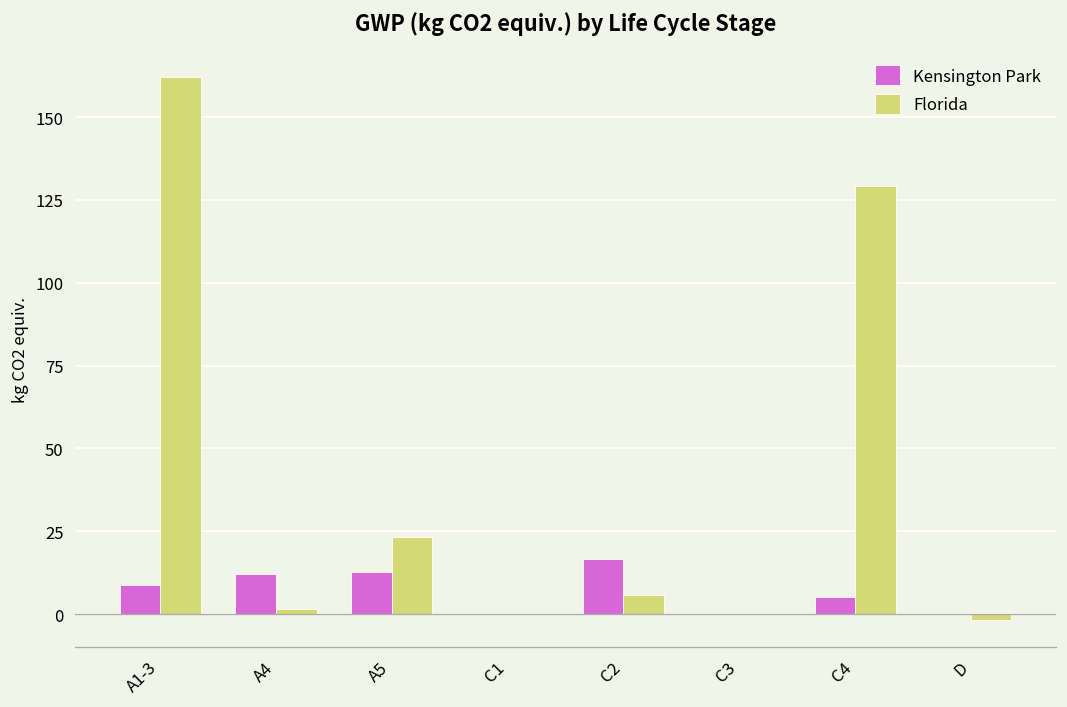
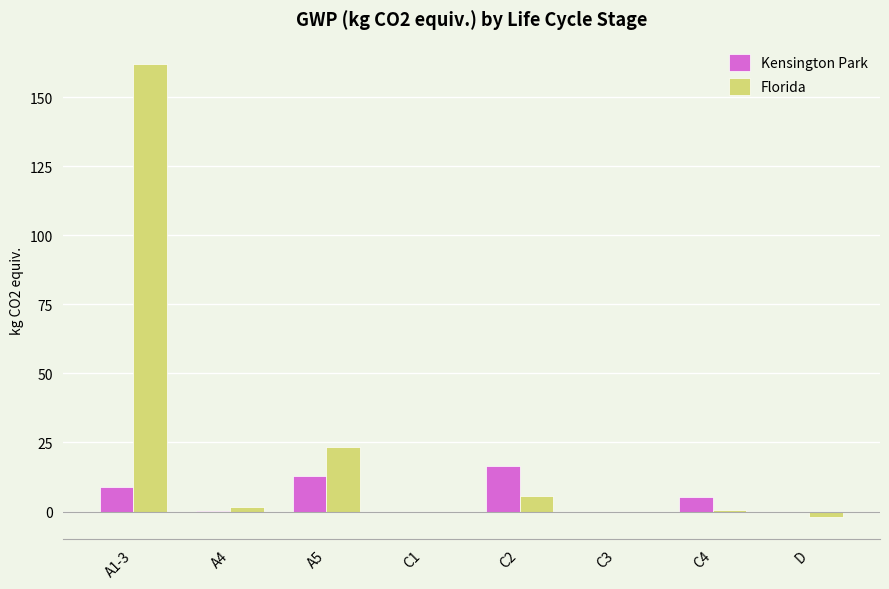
  {
    "Kensington Park": {
      "A1-3": 9,
-     "A4": 12,
+     "A4": 0,
      "A5": 13,
      "C1": 0,
      "C2": 17,
      "C3": 0,
      "C4": 5
    },
    "Florida": {
      "A1-3": 162,
      "A4": 2,
      "A5": 23,
      "C1": 0,
      "C2": 6,
      "C3": 0,
-     "C4": 129,
+     "C4": 1,
      "D": -2
    }
  }
